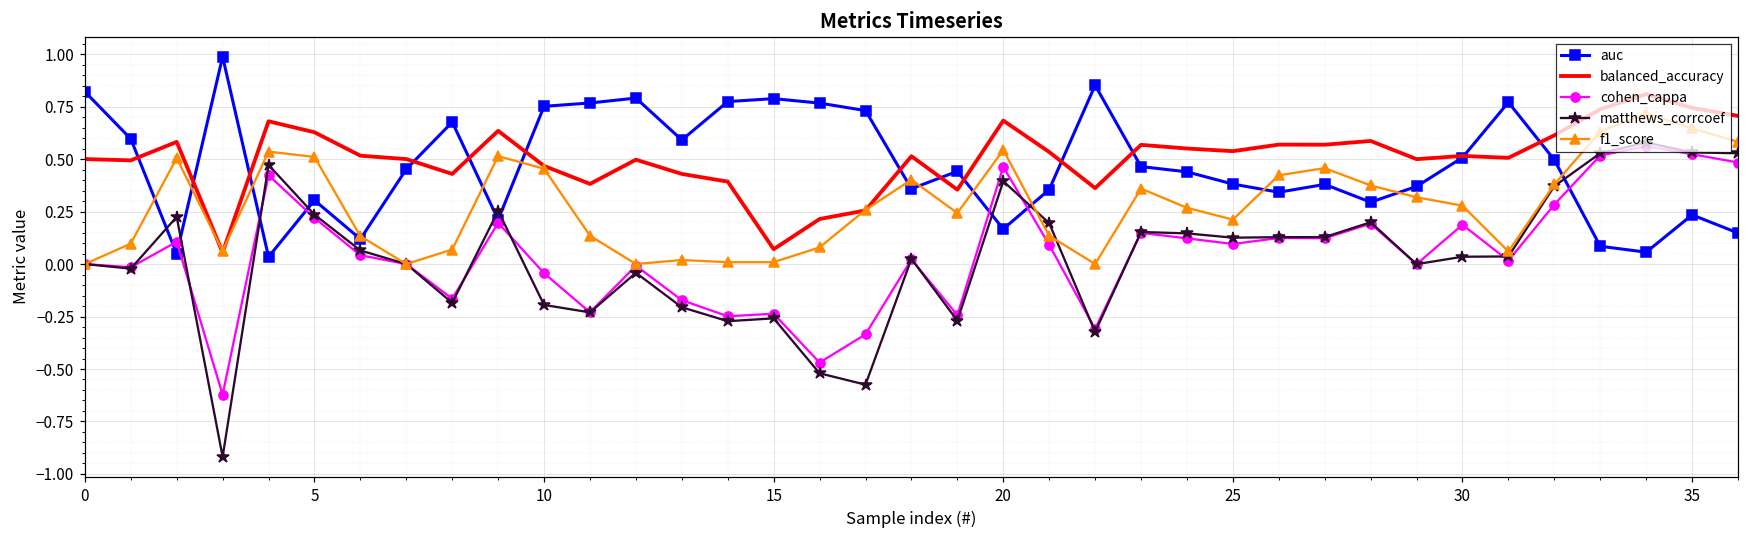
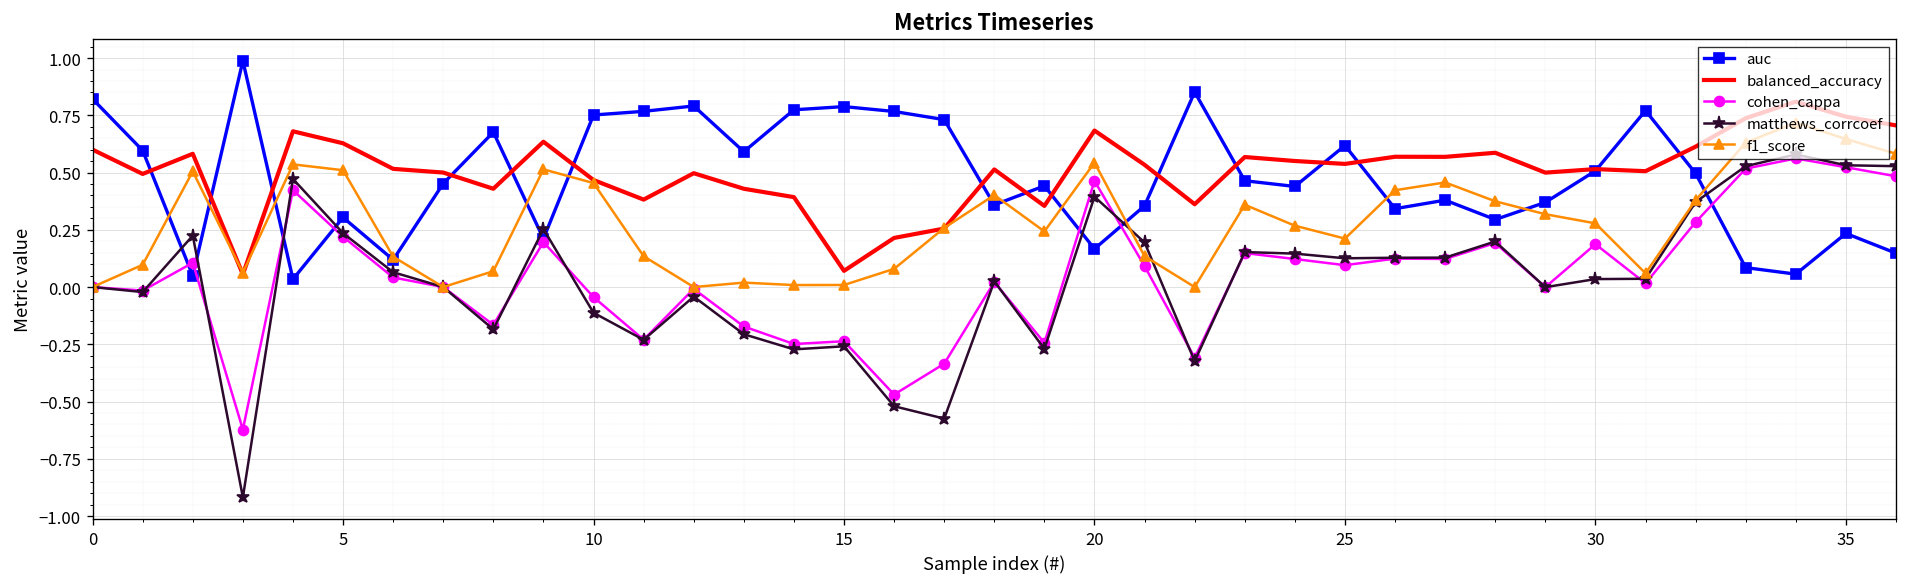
  {
    "auc": {
      "0": 0.82,
      "5": 0.30,
      "10": 0.75,
      "15": 0.79,
      "20": 0.17,
-     "25": 0.38,
+     "25": 0.62,
      "35": 0.23
    },
    "balanced_accuracy": {
-     "0": 0.5,
+     "0": 0.6,
      "5": 0.63,
      "15": 0.07,
      "20": 0.68,
      "25": 0.54
    },
    "cohen_cappa": {
      "5": 0.22,
      "10": -0.04,
      "15": -0.24,
      "20": 0.46,
      "25": 0.10,
      "30": 0.19
    },
    "matthews_corrcoef": {
      "5": 0.24,
-     "10": -0.19,
+     "10": -0.11,
      "15": -0.26,
      "20": 0.39,
      "25": 0.13,
      "30": 0.03
    },
    "f1_score": {
      "5": 0.51,
      "15": 0.01,
      "20": 0.54,
      "25": 0.21,
      "30": 0.28
    }
  }
